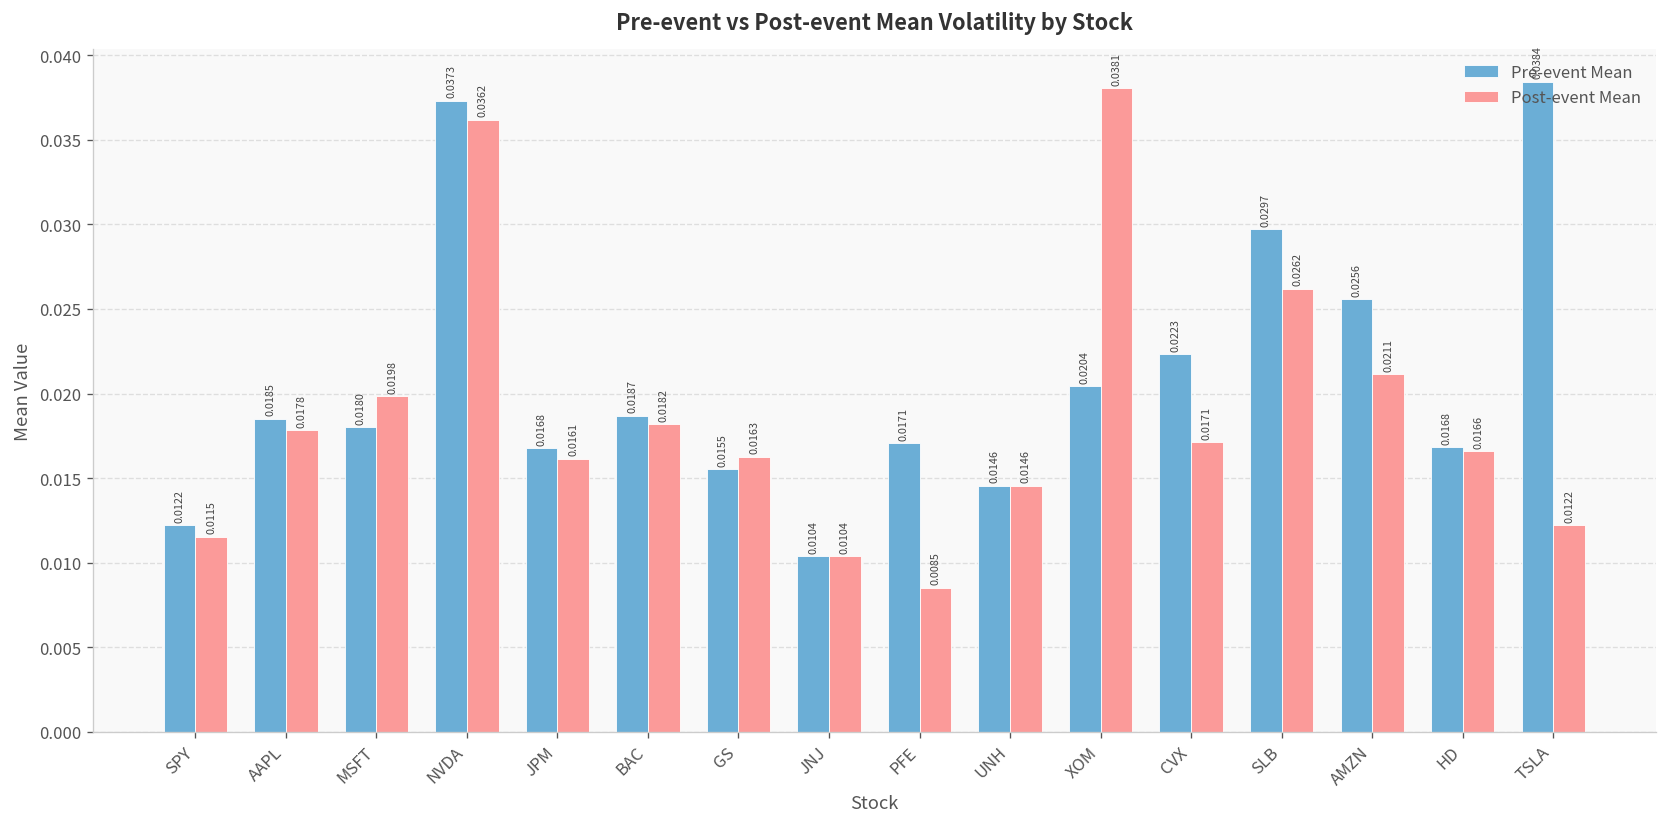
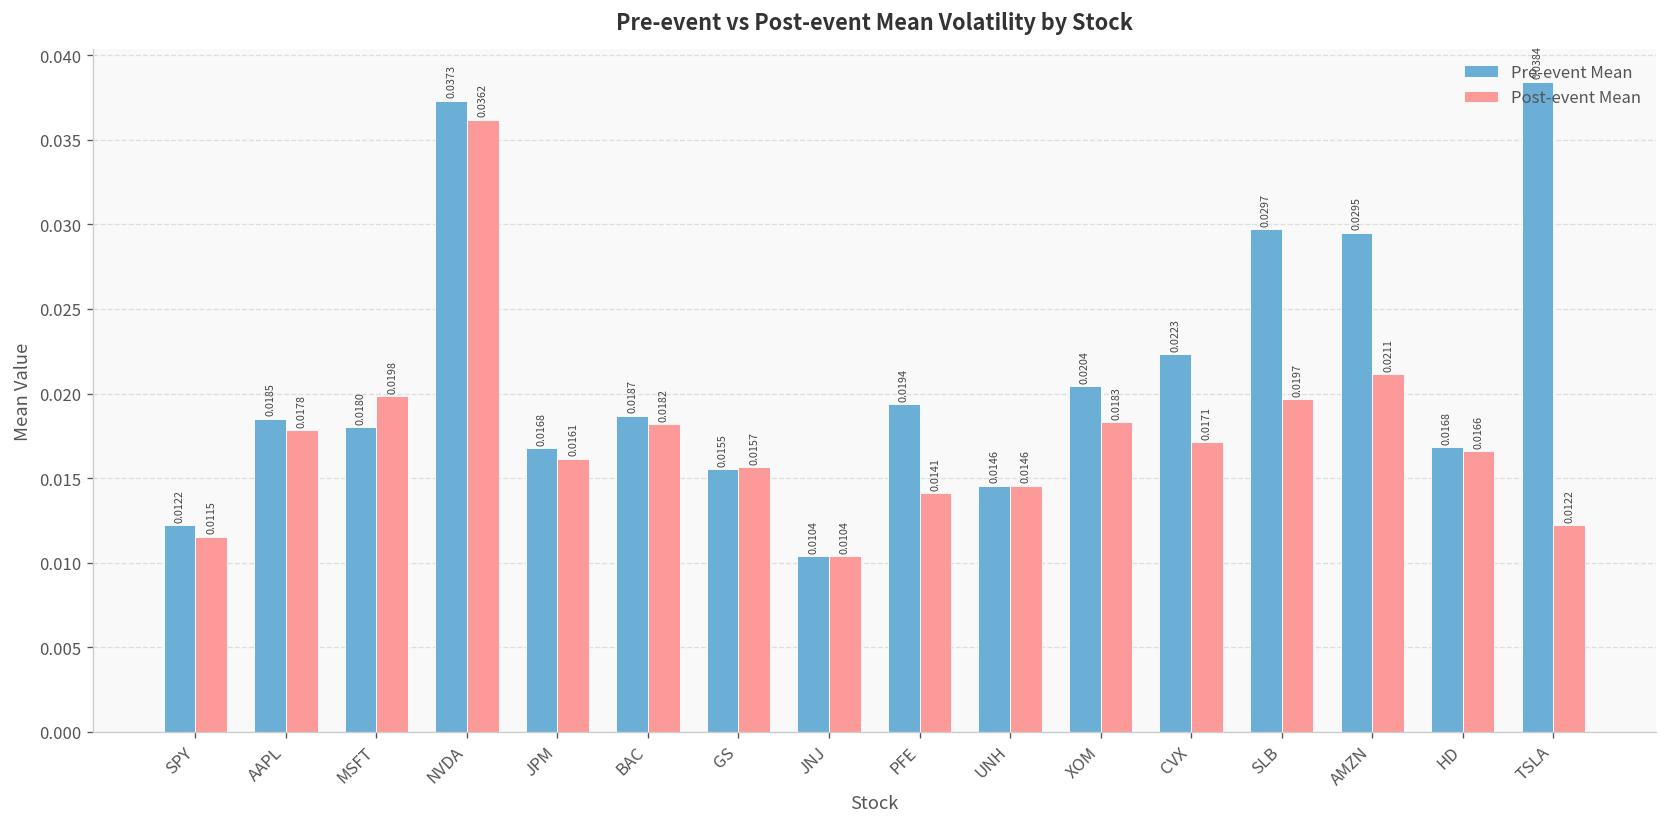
  {
    "Pre-event Mean": {
      "SPY": 0.0122,
      "AAPL": 0.0185,
      "MSFT": 0.0180,
      "NVDA": 0.0373,
      "JPM": 0.0168,
      "BAC": 0.0187,
      "GS": 0.0155,
      "JNJ": 0.0104,
-     "PFE": 0.0171,
+     "PFE": 0.0194,
      "UNH": 0.0146,
      "XOM": 0.0204,
      "CVX": 0.0223,
      "SLB": 0.0297,
-     "AMZN": 0.0256,
+     "AMZN": 0.0295,
      "HD": 0.0168,
      "TSLA": 0.0384
    },
    "Post-event Mean": {
      "SPY": 0.0115,
      "AAPL": 0.0178,
      "MSFT": 0.0198,
      "NVDA": 0.0362,
      "JPM": 0.0161,
      "BAC": 0.0182,
-     "GS": 0.0163,
+     "GS": 0.0157,
      "JNJ": 0.0104,
-     "PFE": 0.0085,
+     "PFE": 0.0141,
      "UNH": 0.0146,
-     "XOM": 0.0381,
+     "XOM": 0.0183,
      "CVX": 0.0171,
-     "SLB": 0.0262,
+     "SLB": 0.0197,
      "AMZN": 0.0211,
      "HD": 0.0166,
      "TSLA": 0.0122
    }
  }
